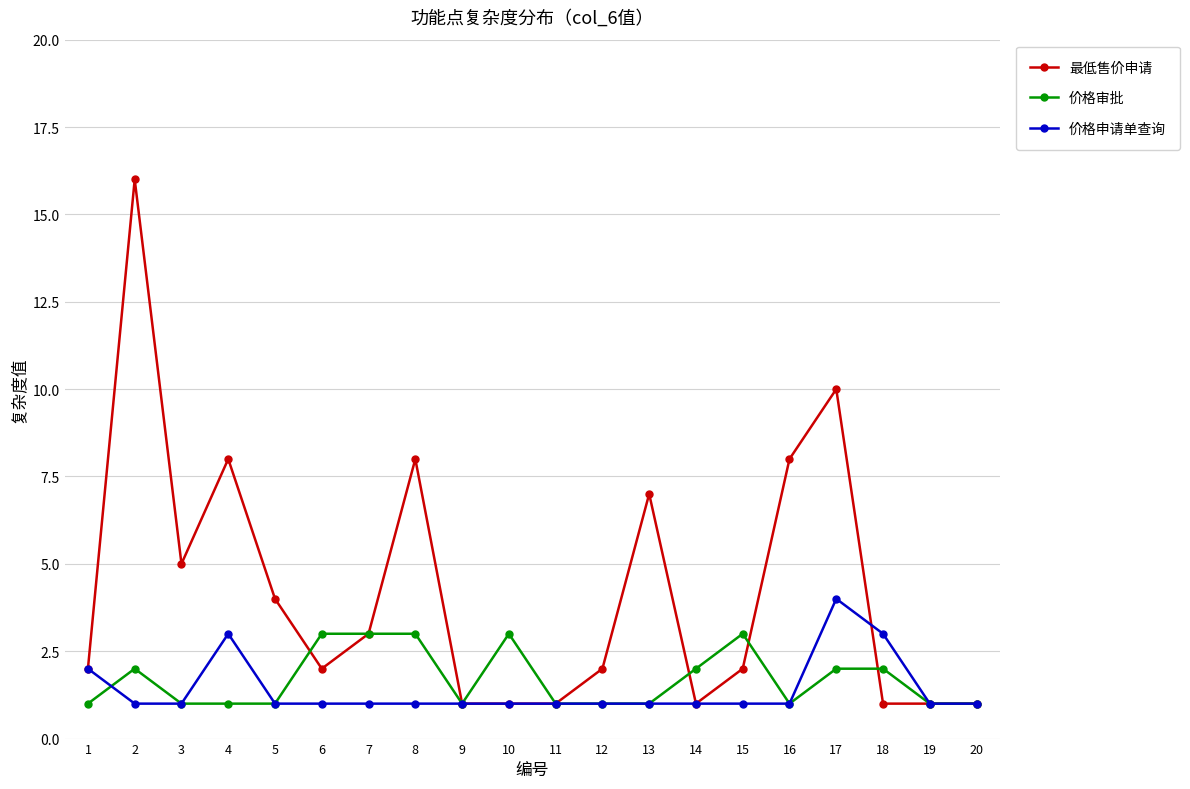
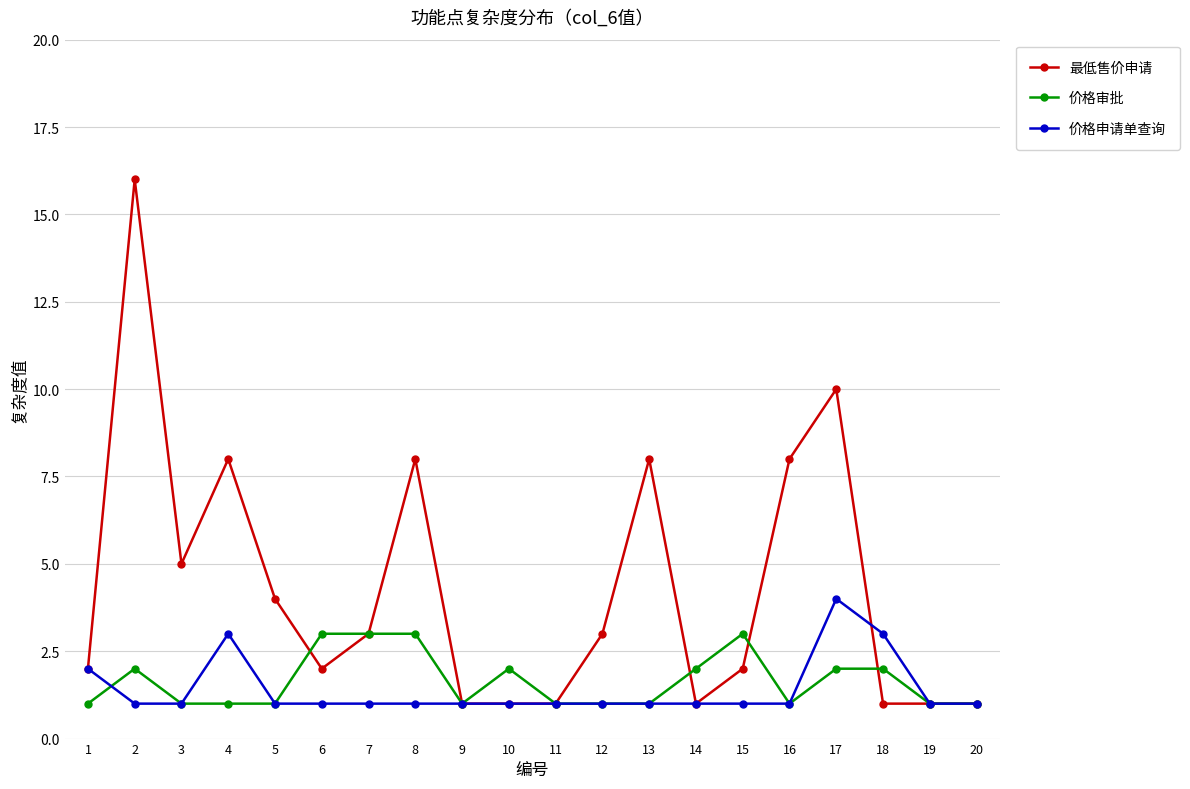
  {
    "最低售价申请": {
      "2": 16,
      "3": 5,
      "4": 8,
      "5": 4,
      "6": 2,
      "8": 8,
-     "12": 2,
-     "13": 7,
+     "12": 3,
+     "13": 8,
      "15": 2,
      "16": 8,
      "17": 10,
      "18": 1
    },
    "价格审批": {
      "1": 1,
      "2": 2,
      "4": 1,
      "6": 3,
      "8": 3,
-     "10": 3,
+     "10": 2,
      "14": 2,
      "15": 3,
      "17": 2,
      "18": 2
    },
    "价格申请单查询": {
      "2": 1,
      "4": 3,
      "6": 1,
      "7": 1,
      "8": 1,
      "15": 1,
      "17": 4,
      "18": 3
    }
  }
